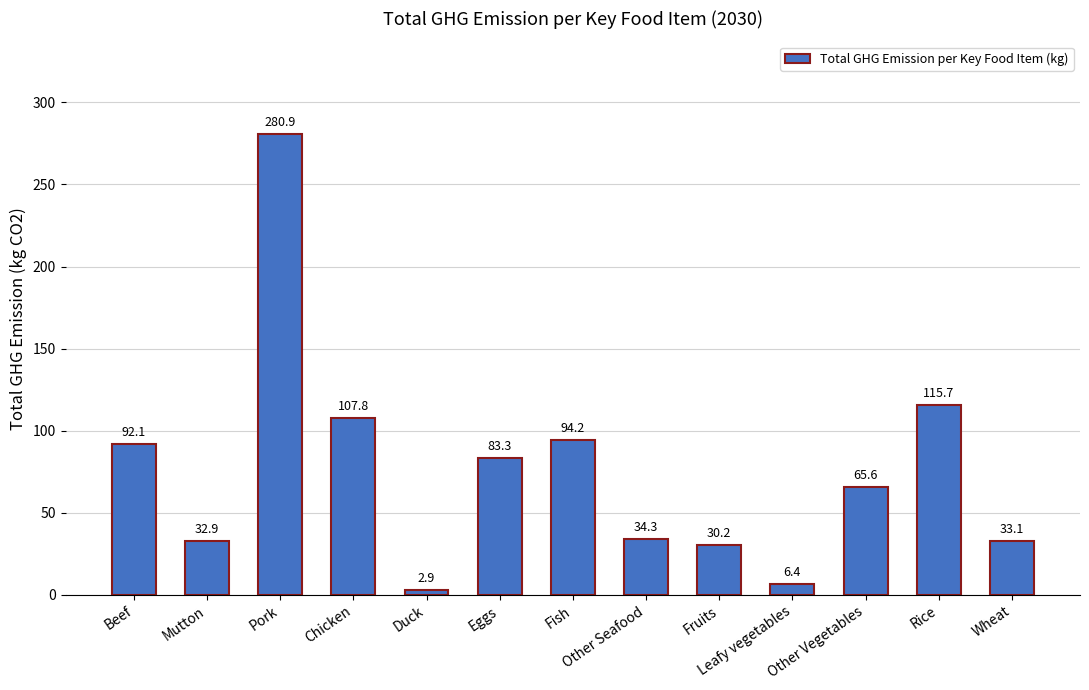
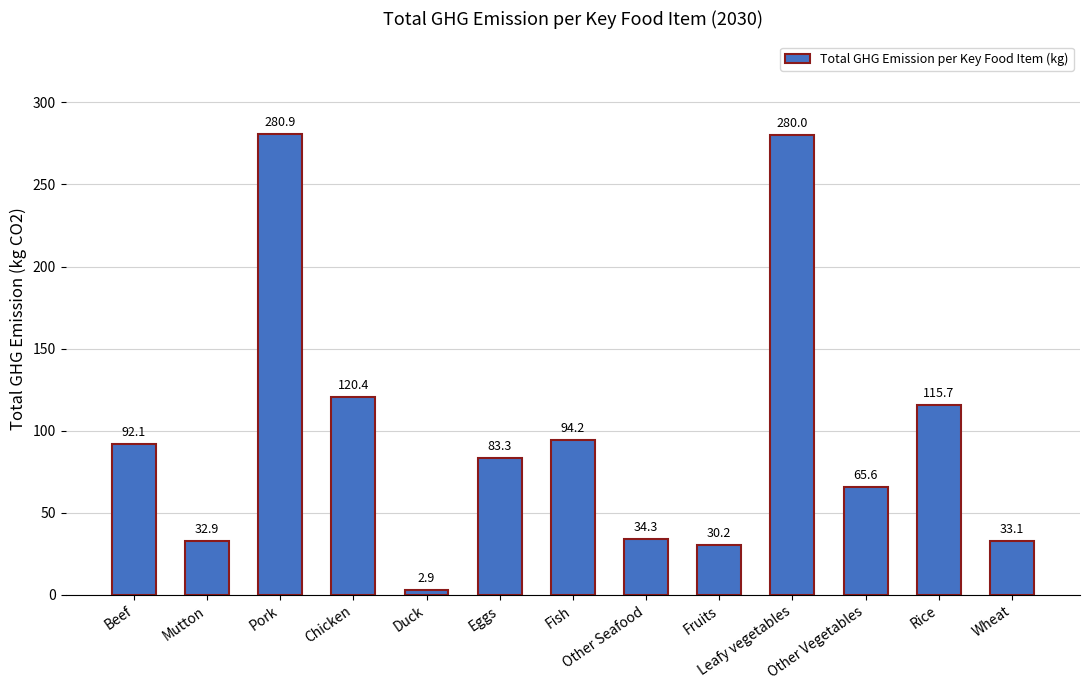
  {
    "Beef": 92.1,
    "Mutton": 32.9,
    "Pork": 280.9,
-   "Chicken": 107.8,
+   "Chicken": 120.4,
    "Duck": 2.9,
    "Eggs": 83.3,
    "Fish": 94.2,
    "Other Seafood": 34.3,
    "Fruits": 30.2,
-   "Leafy vegetables": 6.4,
+   "Leafy vegetables": 280.0,
    "Other Vegetables": 65.6,
    "Rice": 115.7,
    "Wheat": 33.1
  }
